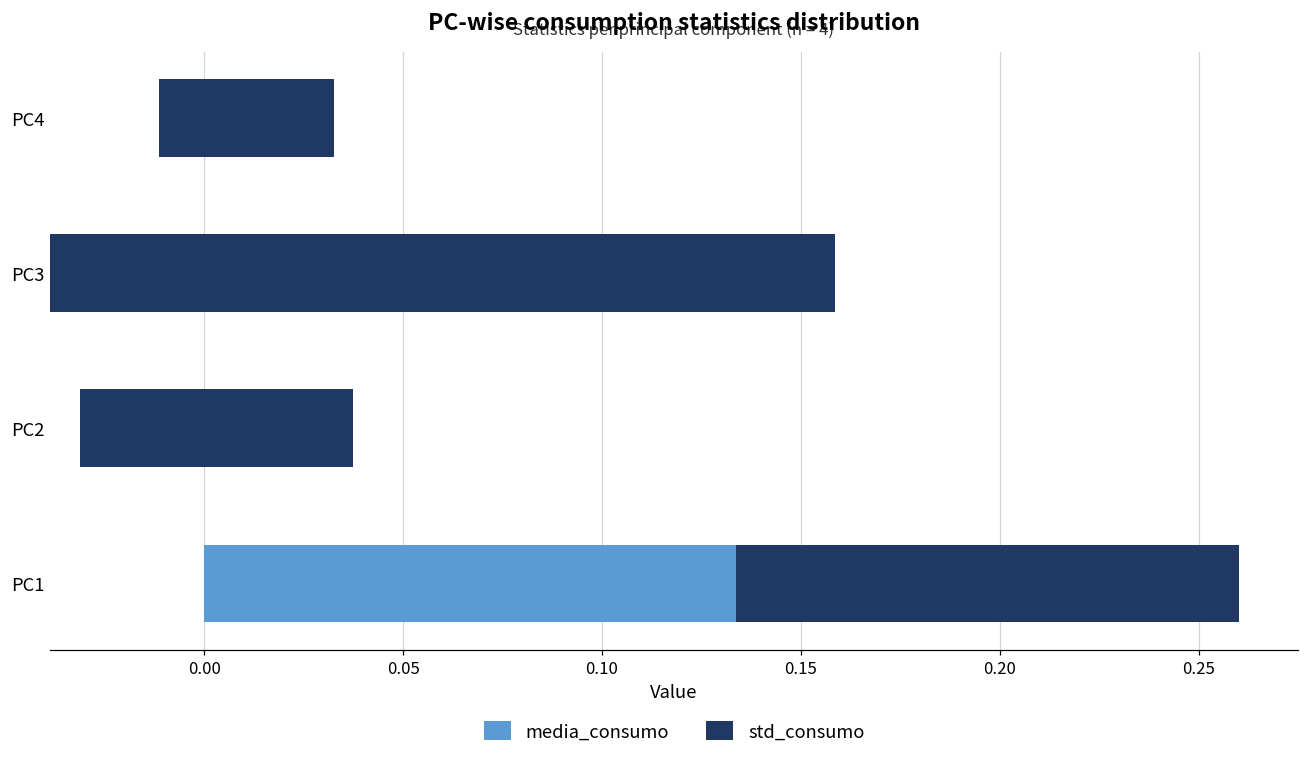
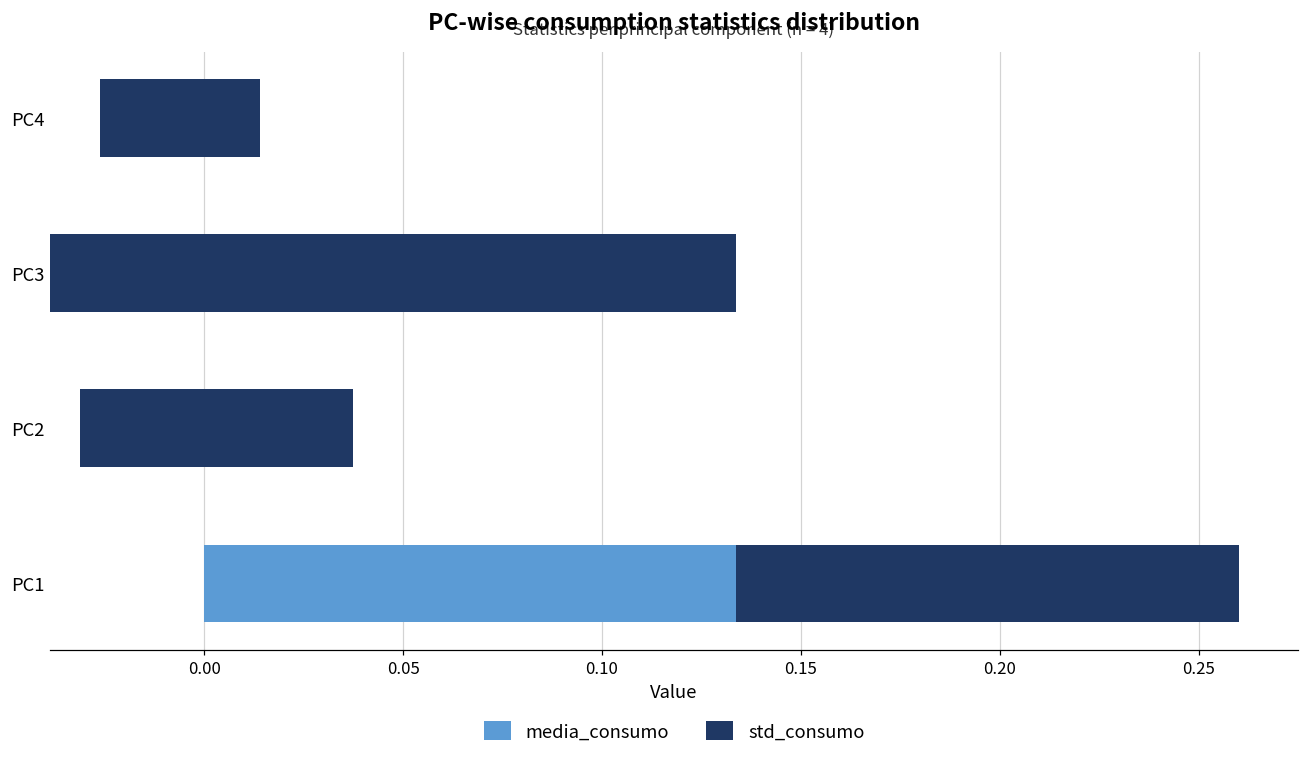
  {
    "media_consumo": {
-     "PC4": -0.011,
+     "PC4": -0.026,
      "PC3": -0.039,
      "PC2": -0.031,
      "PC1": 0.134
    },
    "std_consumo": {
-     "PC4": 0.044,
-     "PC3": 0.197,
+     "PC4": 0.040,
+     "PC3": 0.173,
      "PC2": 0.069,
      "PC1": 0.126
    }
  }
